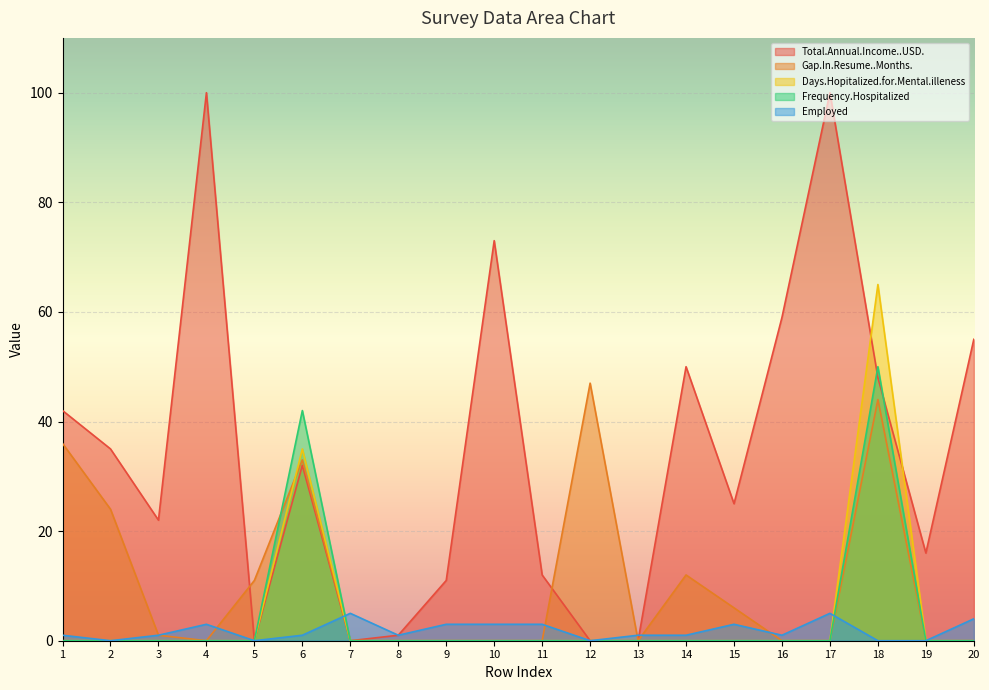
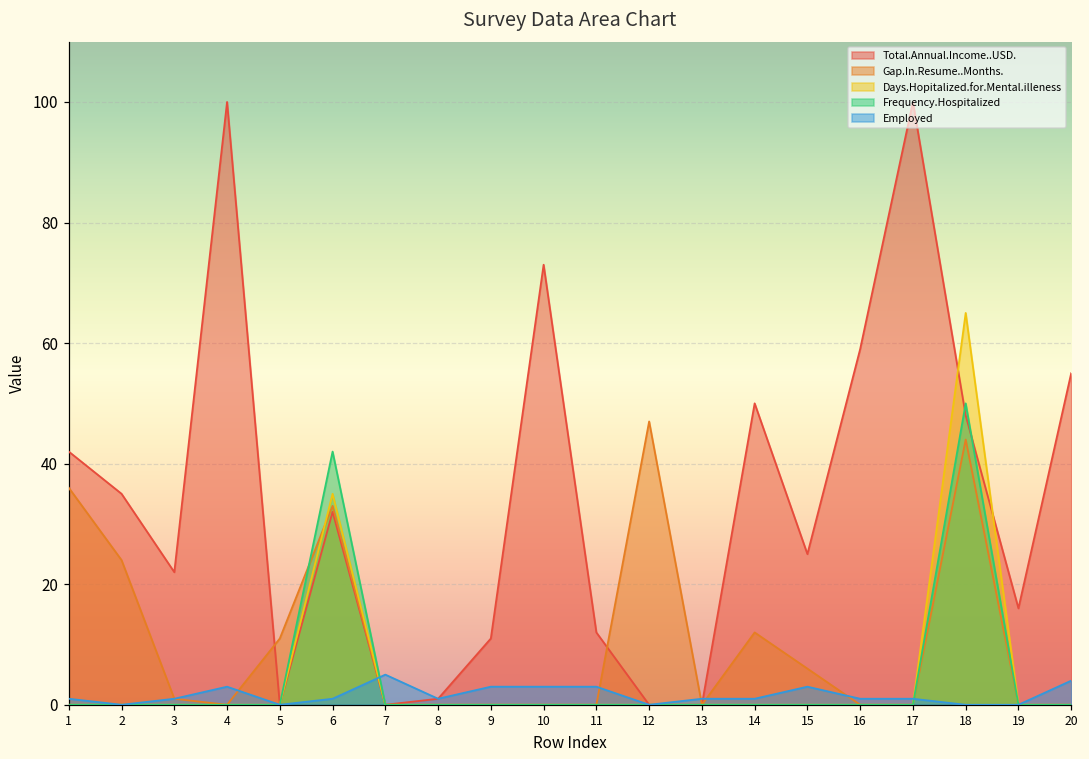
  {
    "Frequency.Hospitalized": {
      "6": 42,
      "18": 50
    },
    "Employed": {
      "1": 1,
      "4": 3,
      "6": 1,
      "7": 5,
      "9": 3,
      "10": 3,
      "11": 3,
      "13": 1,
      "14": 1,
      "15": 3,
      "16": 1,
-     "17": 5,
+     "17": 1,
      "18": 0,
      "20": 4
    }
  }
